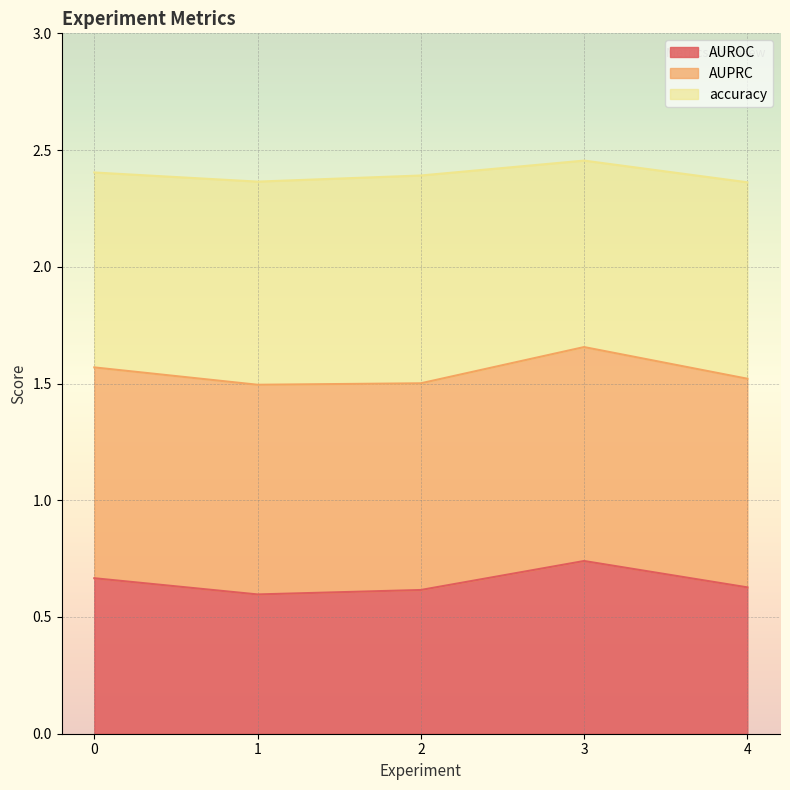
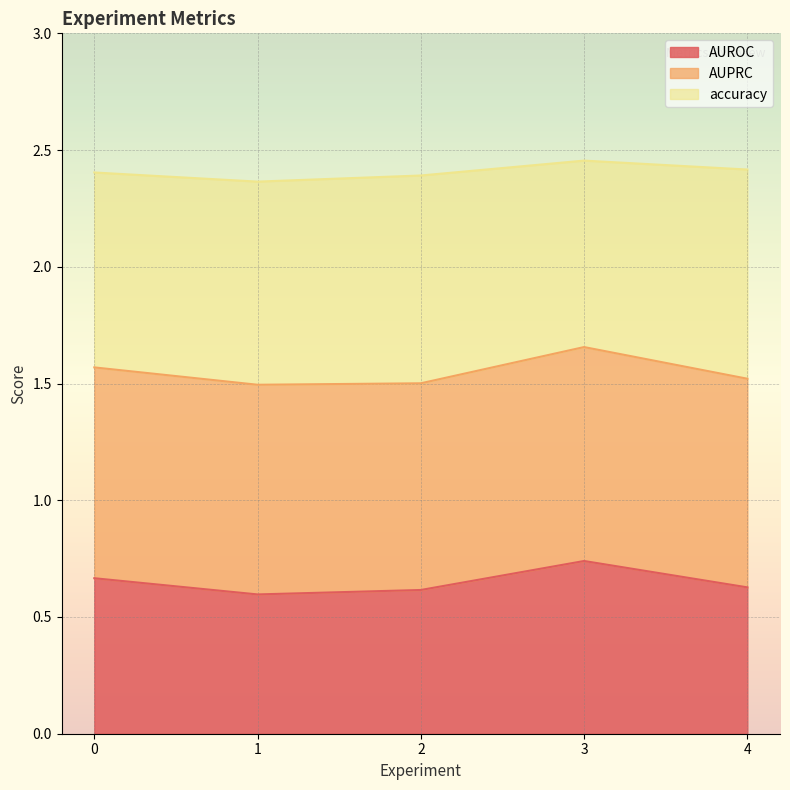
  {
    "AUROC": {
      "0": 0.67,
      "1": 0.60,
      "2": 0.62,
      "3": 0.74,
      "4": 0.63
    },
    "AUPRC": {
      "0": 0.90,
      "1": 0.90,
      "2": 0.89,
      "3": 0.92,
      "4": 0.89
    },
    "accuracy": {
      "0": 0.83,
      "1": 0.87,
      "2": 0.89,
      "3": 0.80,
-     "4": 0.84
+     "4": 0.90
    }
  }
